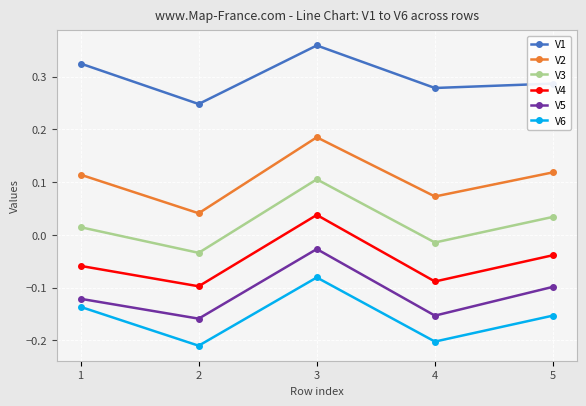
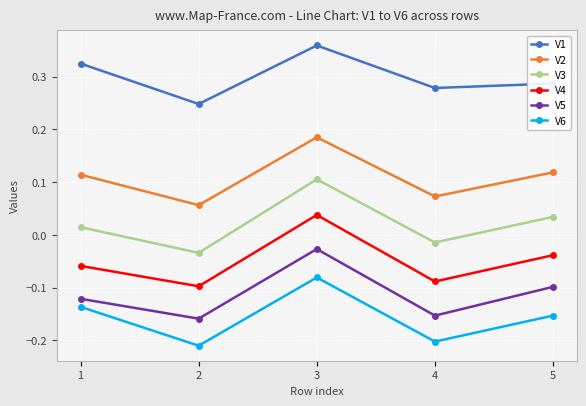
  {
    "V1": {
      "1": 0.33,
      "2": 0.25,
      "3": 0.36,
      "4": 0.28
    },
    "V2": {
      "1": 0.11,
-     "2": 0.04,
+     "2": 0.06,
      "3": 0.19,
      "4": 0.07,
      "5": 0.12
    },
    "V3": {
      "1": 0.01,
      "2": -0.03,
      "3": 0.11,
      "4": -0.01,
      "5": 0.03
    },
    "V4": {
      "1": -0.06,
      "2": -0.10,
      "3": 0.04,
      "4": -0.09,
      "5": -0.04
    },
    "V5": {
      "1": -0.12,
      "2": -0.16,
      "3": -0.03,
      "4": -0.15,
      "5": -0.10
    },
    "V6": {
      "1": -0.14,
      "2": -0.21,
      "3": -0.08,
      "4": -0.20,
      "5": -0.15
    }
  }
